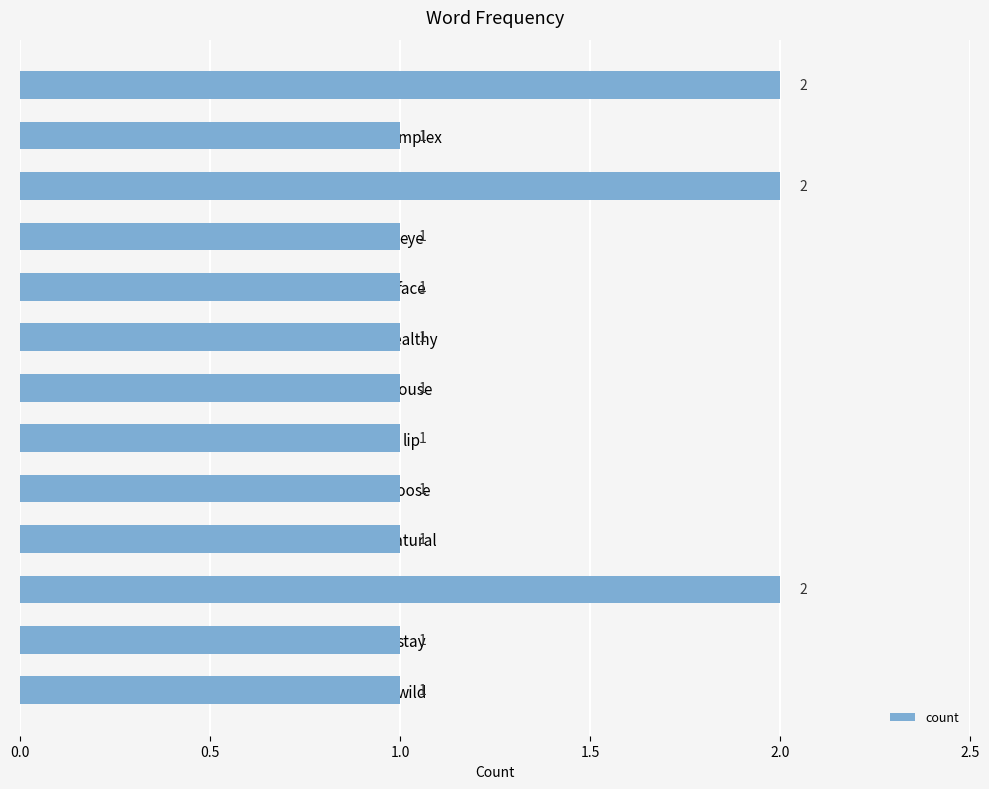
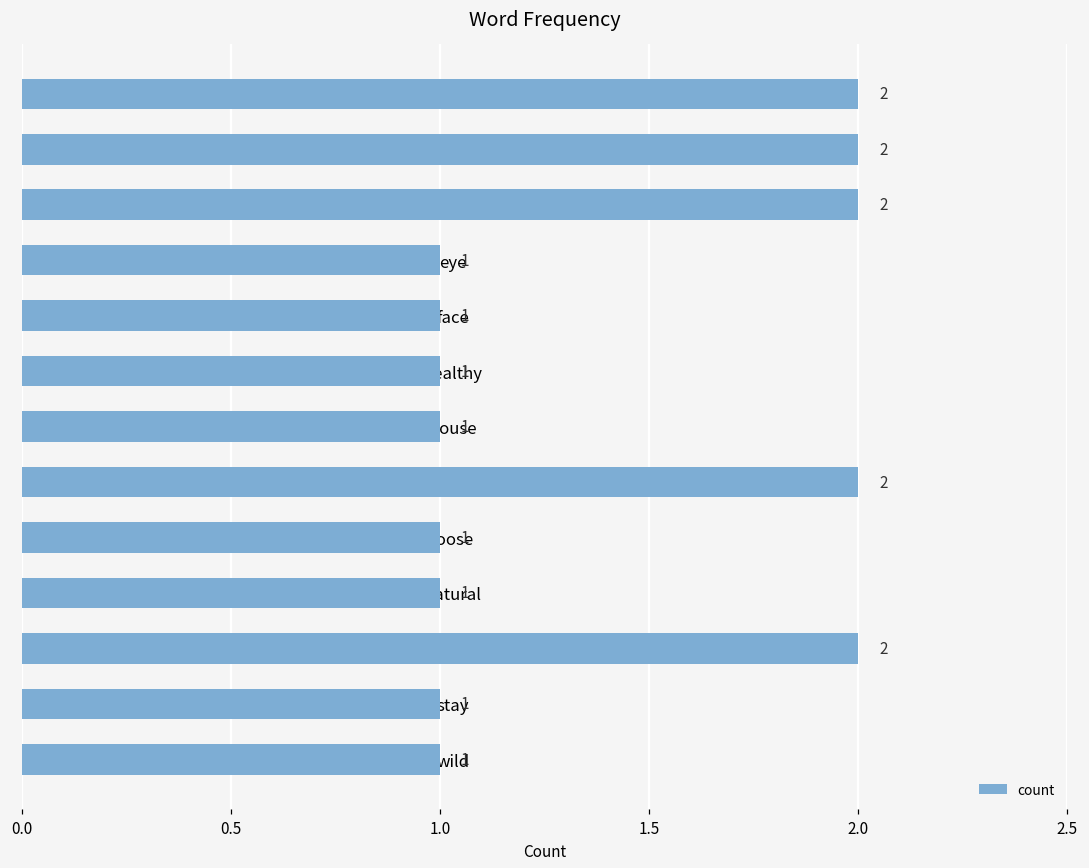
  {
-   "complex": 1,
+   "complex": 2,
    "eye": 1,
    "face": 1,
    "healthy": 1,
    "house": 1,
-   "lip": 1,
+   "lip": 2,
    "loose": 1,
    "natural": 1,
    "stay": 1,
    "wild": 1
  }
